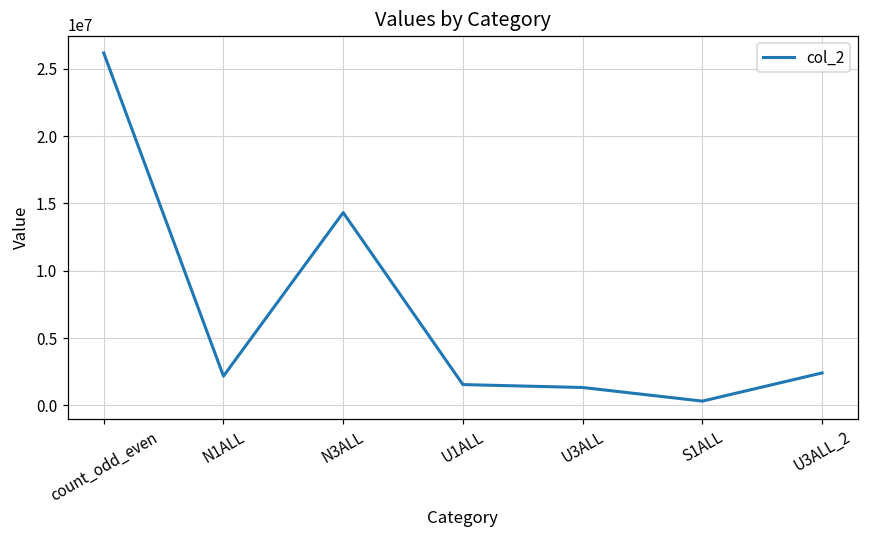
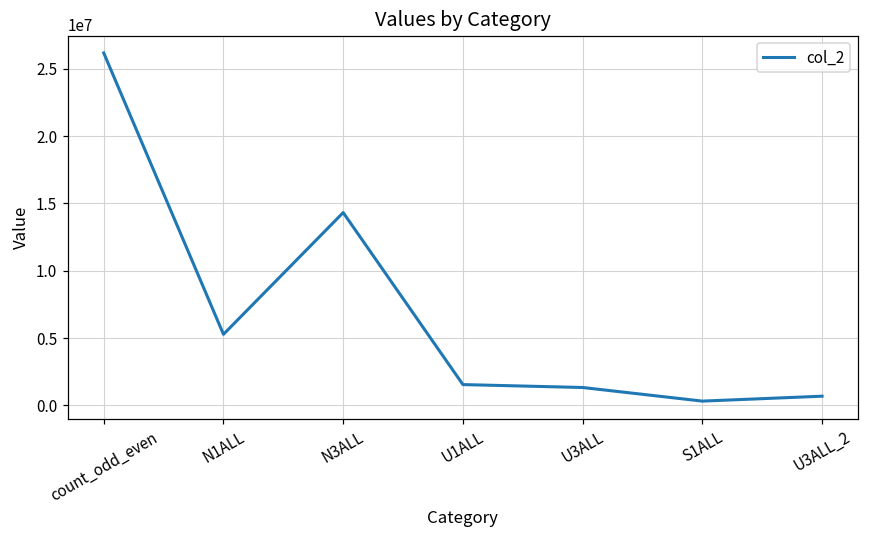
  {
    "count_odd_even": 26200000,
-   "N1ALL": 2200000,
+   "N1ALL": 5300000,
    "N3ALL": 14300000,
    "U1ALL": 1500000,
    "U3ALL": 1300000,
    "S1ALL": 300000,
-   "U3ALL_2": 2400000
+   "U3ALL_2": 700000
  }
